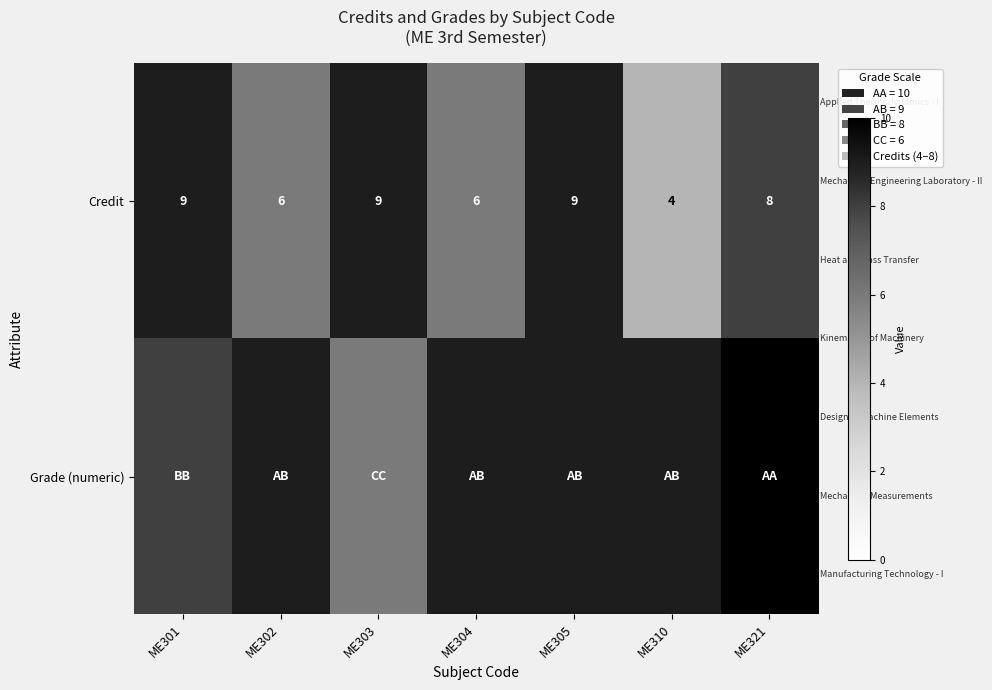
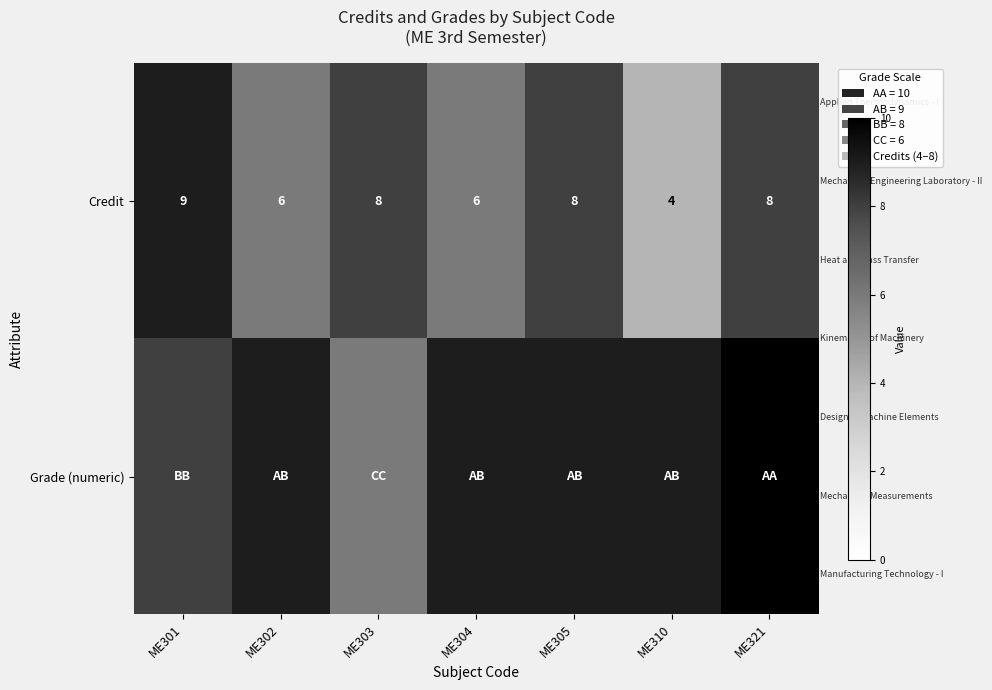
  {
    "Credit": {
      "ME301": 9,
      "ME302": 6,
-     "ME303": 9,
+     "ME303": 8,
      "ME304": 6,
-     "ME305": 9,
+     "ME305": 8,
      "ME310": 4,
      "ME321": 8
    }
  }
